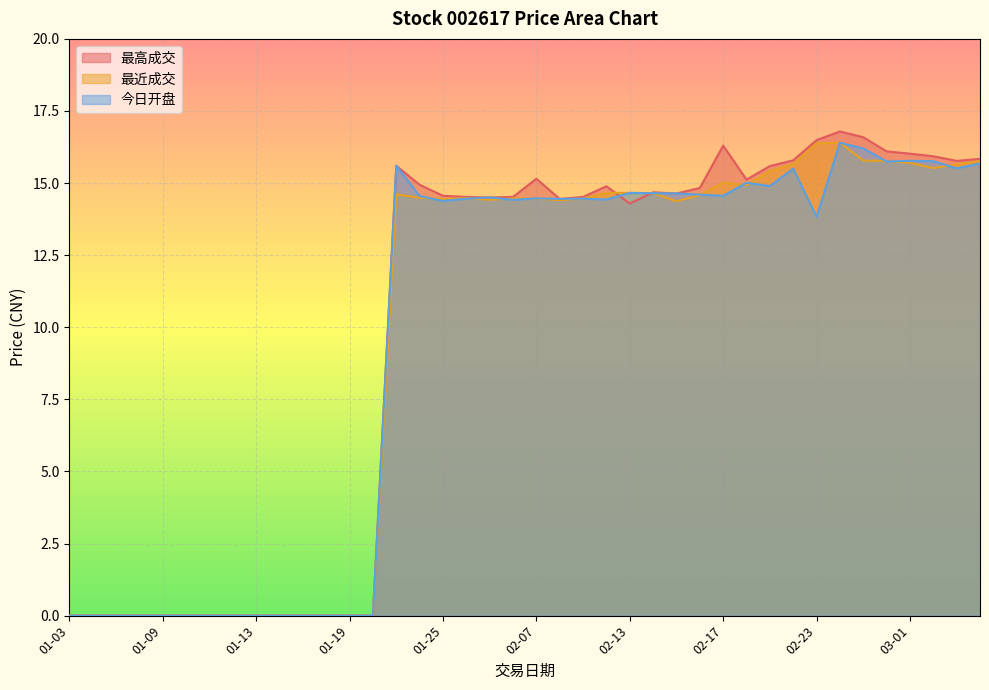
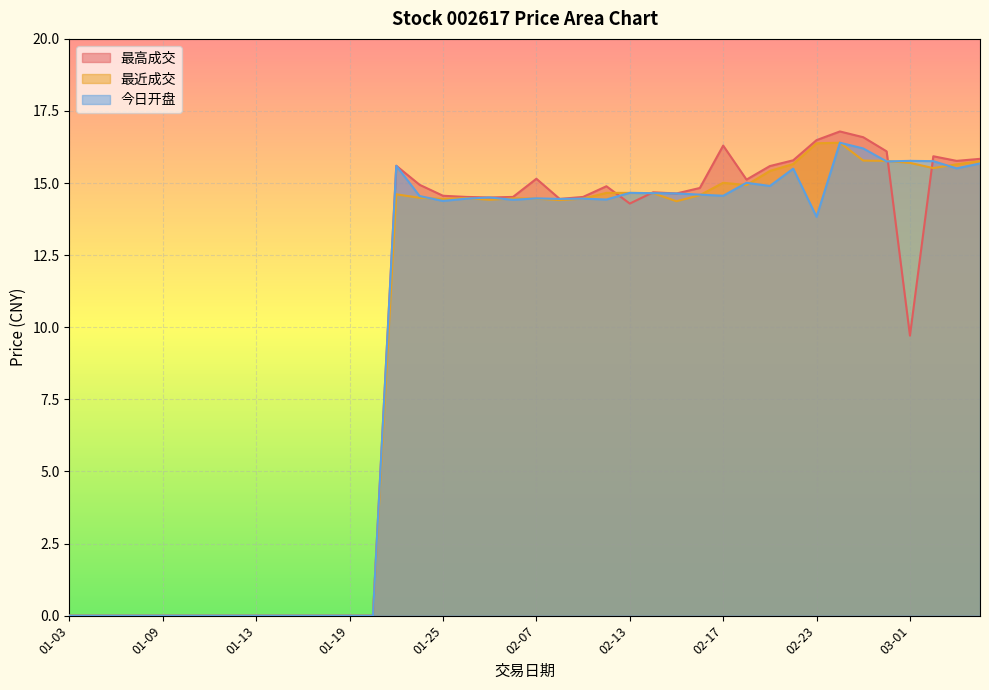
  {
    "最高成交": {
      "01-25": 14.6,
      "02-07": 15.2,
      "02-13": 14.3,
      "02-17": 16.3,
      "02-23": 16.5,
-     "03-01": 16.0
+     "03-01": 9.7
    },
    "最近成交": {
      "02-17": 15.0,
      "02-23": 16.4
    },
    "今日开盘": {
      "02-17": 14.6,
      "02-23": 13.8
    }
  }
